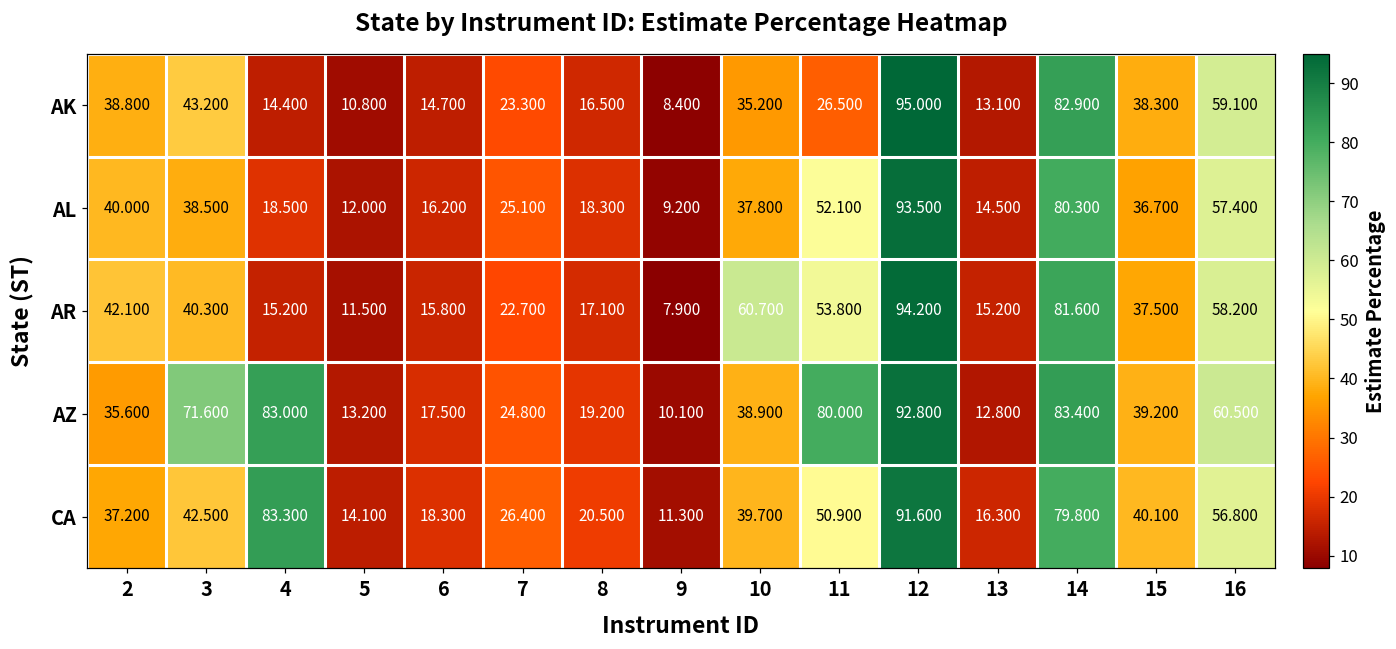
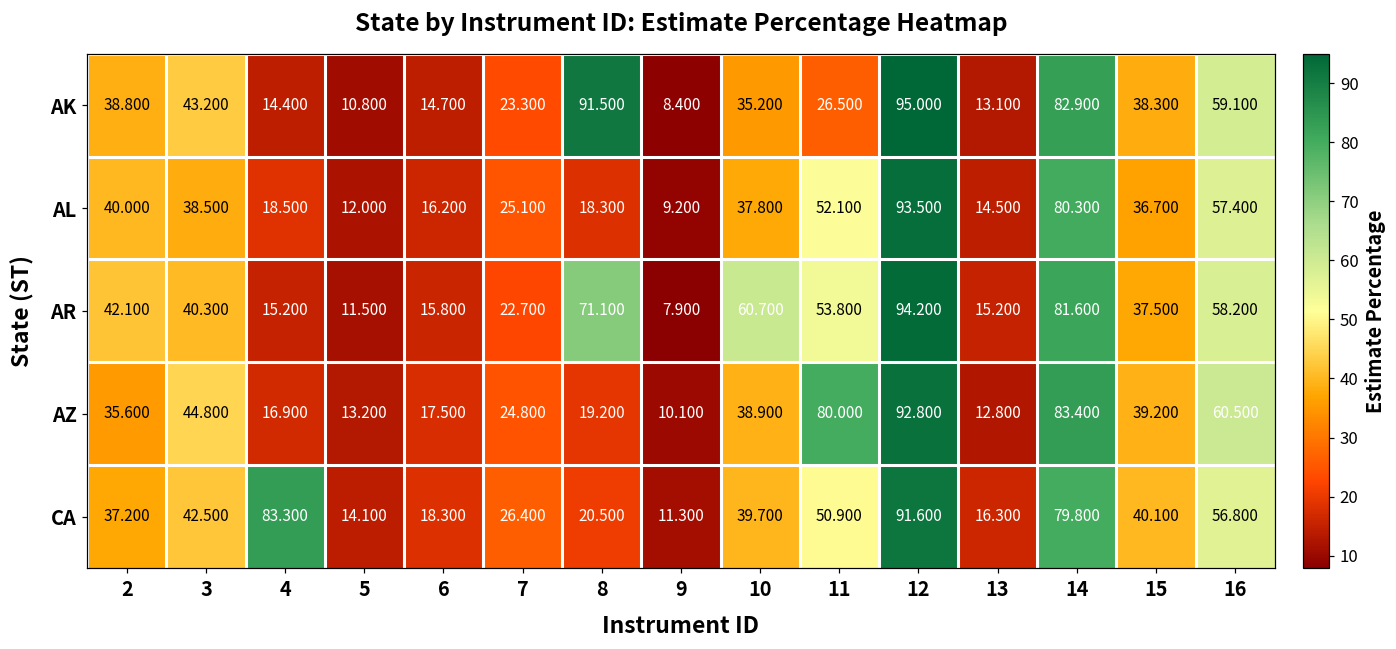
  {
    "AK": {
      "2": 38.800,
      "3": 43.200,
      "4": 14.400,
      "5": 10.800,
      "6": 14.700,
      "7": 23.300,
-     "8": 16.500,
+     "8": 91.500,
      "9": 8.400,
      "10": 35.200,
      "11": 26.500,
      "12": 95.000,
      "13": 13.100,
      "14": 82.900,
      "15": 38.300,
      "16": 59.100
    },
    "AL": {
      "2": 40.000,
      "3": 38.500,
      "4": 18.500,
      "5": 12.000,
      "6": 16.200,
      "7": 25.100,
      "8": 18.300,
      "9": 9.200,
      "10": 37.800,
      "11": 52.100,
      "12": 93.500,
      "13": 14.500,
      "14": 80.300,
      "15": 36.700,
      "16": 57.400
    },
    "AR": {
      "2": 42.100,
      "3": 40.300,
      "4": 15.200,
      "5": 11.500,
      "6": 15.800,
      "7": 22.700,
-     "8": 17.100,
+     "8": 71.100,
      "9": 7.900,
      "10": 60.700,
      "11": 53.800,
      "12": 94.200,
      "13": 15.200,
      "14": 81.600,
      "15": 37.500,
      "16": 58.200
    },
    "AZ": {
      "2": 35.600,
-     "3": 71.600,
-     "4": 83.000,
+     "3": 44.800,
+     "4": 16.900,
      "5": 13.200,
      "6": 17.500,
      "7": 24.800,
      "8": 19.200,
      "9": 10.100,
      "10": 38.900,
      "11": 80.000,
      "12": 92.800,
      "13": 12.800,
      "14": 83.400,
      "15": 39.200,
      "16": 60.500
    },
    "CA": {
      "2": 37.200,
      "3": 42.500,
      "4": 83.300,
      "5": 14.100,
      "6": 18.300,
      "7": 26.400,
      "8": 20.500,
      "9": 11.300,
      "10": 39.700,
      "11": 50.900,
      "12": 91.600,
      "13": 16.300,
      "14": 79.800,
      "15": 40.100,
      "16": 56.800
    }
  }
